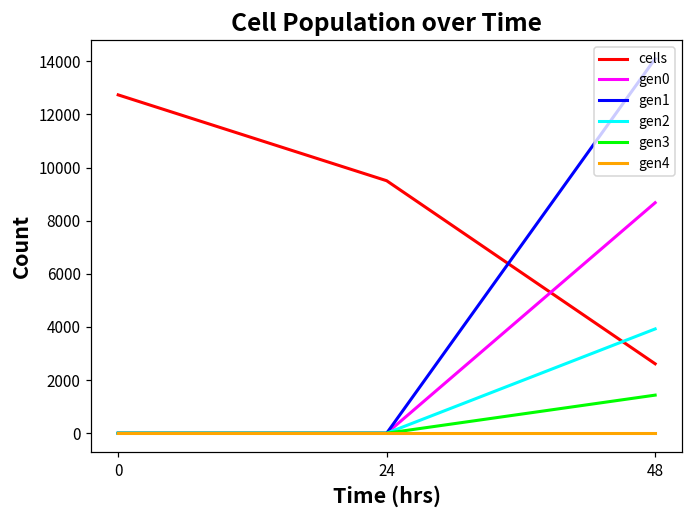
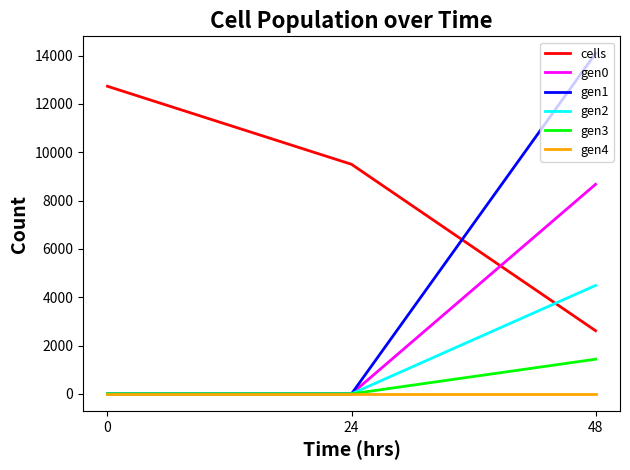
  {
    "cells": {
      "0": 12700,
      "24": 9500,
      "48": 2600
    },
    "gen0": {
      "48": 8700
    },
    "gen2": {
-     "48": 3900
+     "48": 4500
    },
    "gen3": {
      "48": 1400
    },
    "gen4": {
      "48": 0
    }
  }
